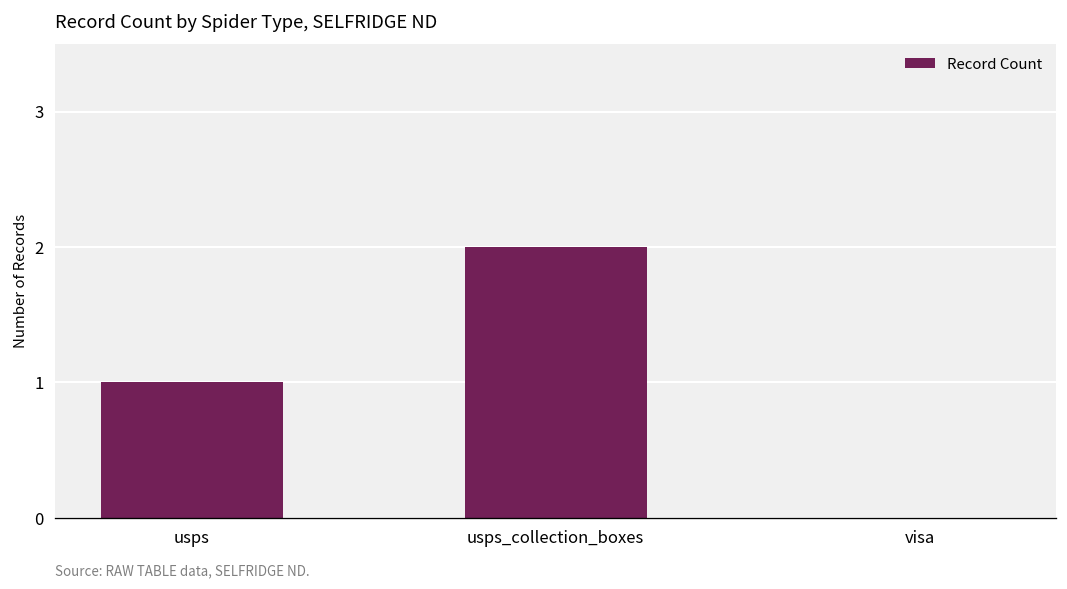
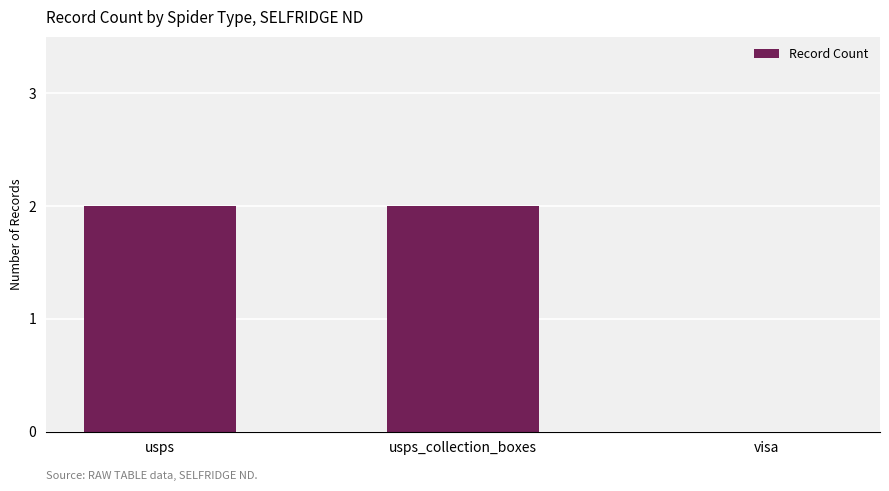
  {
-   "usps": 1,
+   "usps": 2,
    "usps_collection_boxes": 2,
    "visa": 0
  }
